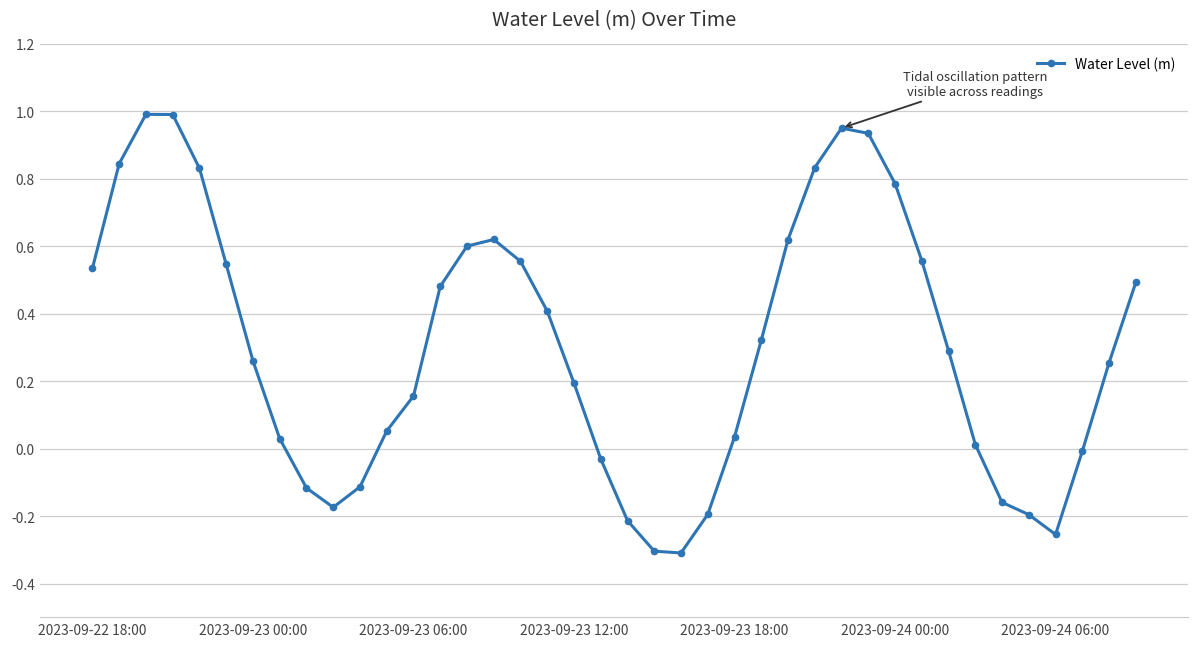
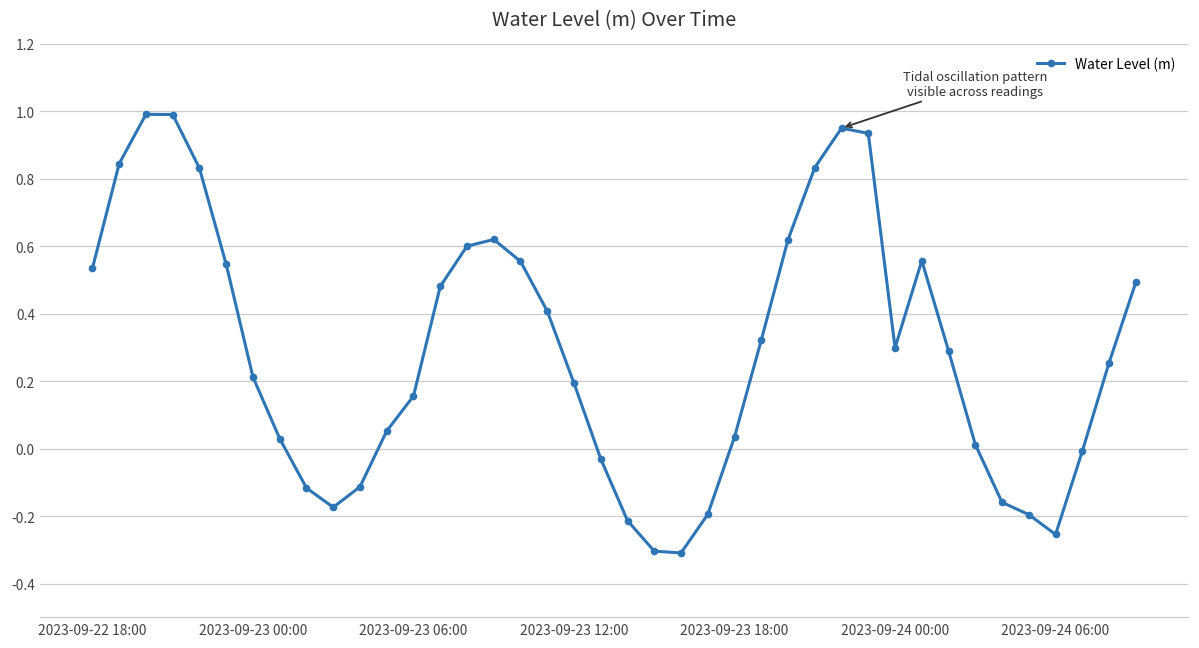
  {
    "2023-09-22 18:00": 0.54,
-   "2023-09-23 00:00": 0.26,
+   "2023-09-23 00:00": 0.21,
    "2023-09-23 06:00": 0.16,
    "2023-09-23 12:00": 0.19,
    "2023-09-23 18:00": 0.03,
-   "2023-09-24 00:00": 0.79,
+   "2023-09-24 00:00": 0.30,
    "2023-09-24 06:00": -0.25
  }
